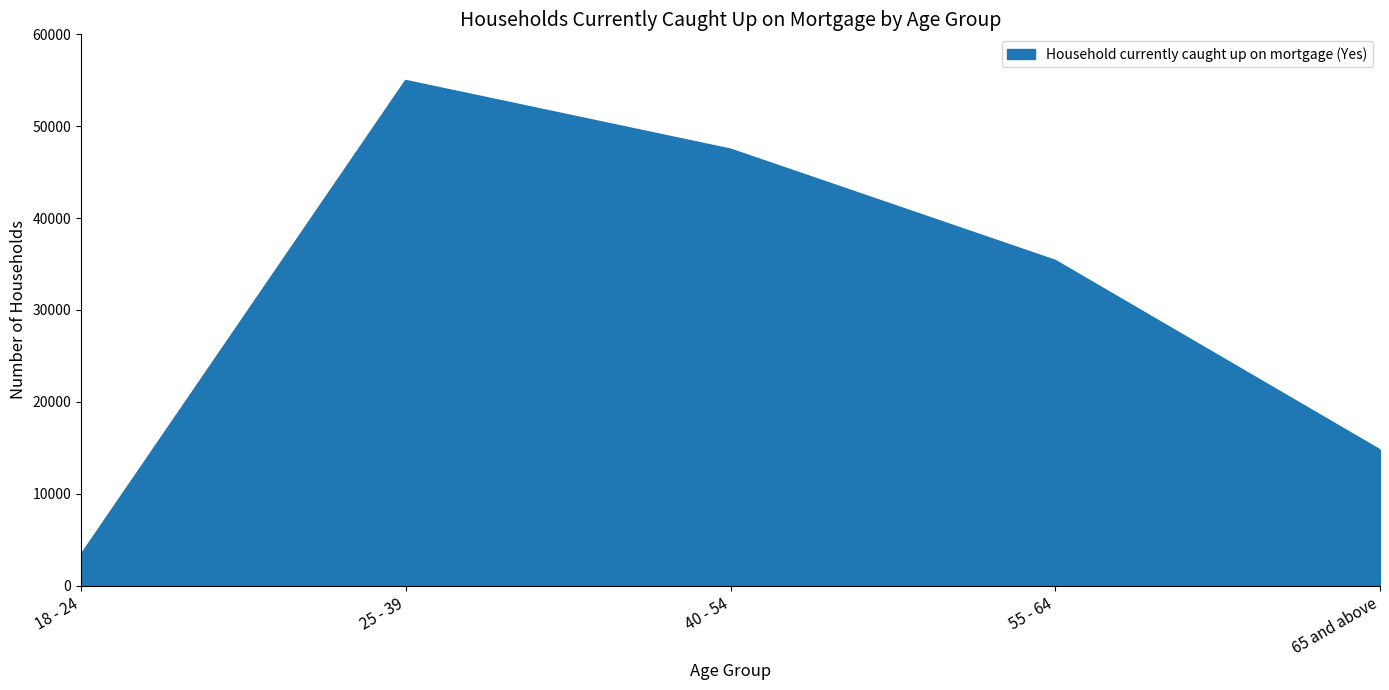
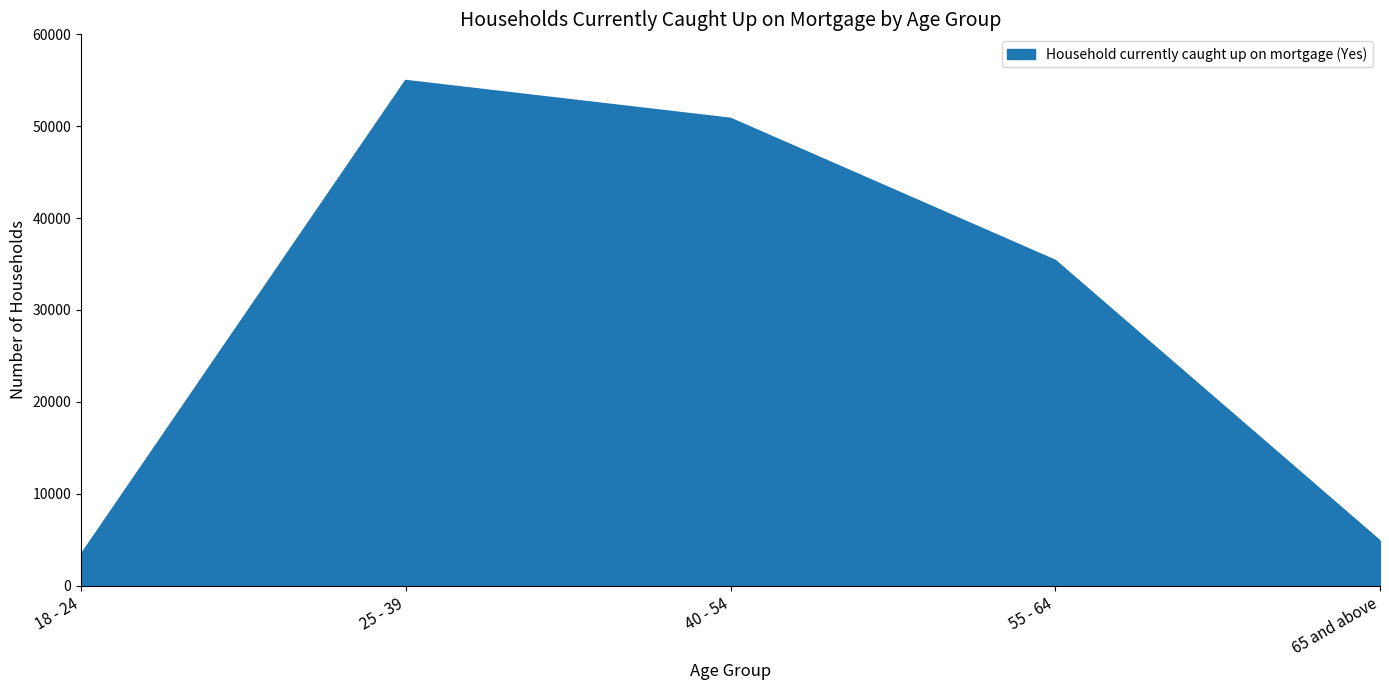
  {
    "18 - 24": 3000,
    "25 - 39": 55000,
-   "40 - 54": 47000,
+   "40 - 54": 51000,
    "55 - 64": 35000,
-   "65 and above": 15000
+   "65 and above": 5000
  }
